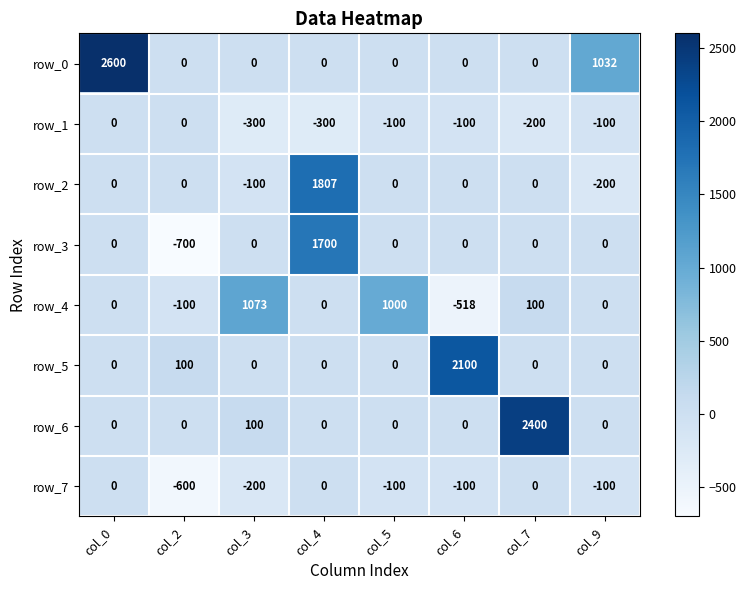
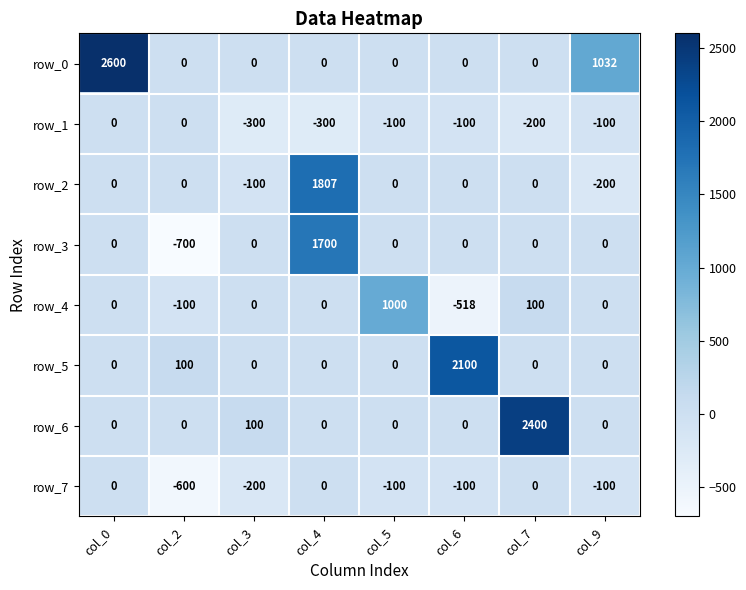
  {
    "row_0": {
      "col_0": 2600,
      "col_2": 0,
      "col_3": 0,
      "col_4": 0,
      "col_5": 0,
      "col_6": 0,
      "col_7": 0,
      "col_9": 1032
    },
    "row_1": {
      "col_0": 0,
      "col_2": 0,
      "col_3": -300,
      "col_4": -300,
      "col_5": -100,
      "col_6": -100,
      "col_7": -200,
      "col_9": -100
    },
    "row_2": {
      "col_0": 0,
      "col_2": 0,
      "col_3": -100,
      "col_4": 1807,
      "col_5": 0,
      "col_6": 0,
      "col_7": 0,
      "col_9": -200
    },
    "row_3": {
      "col_0": 0,
      "col_2": -700,
      "col_3": 0,
      "col_4": 1700,
      "col_5": 0,
      "col_6": 0,
      "col_7": 0,
      "col_9": 0
    },
    "row_4": {
      "col_0": 0,
      "col_2": -100,
-     "col_3": 1073,
+     "col_3": 0,
      "col_4": 0,
      "col_5": 1000,
      "col_6": -518,
      "col_7": 100,
      "col_9": 0
    },
    "row_5": {
      "col_0": 0,
      "col_2": 100,
      "col_3": 0,
      "col_4": 0,
      "col_5": 0,
      "col_6": 2100,
      "col_7": 0,
      "col_9": 0
    },
    "row_6": {
      "col_0": 0,
      "col_2": 0,
      "col_3": 100,
      "col_4": 0,
      "col_5": 0,
      "col_6": 0,
      "col_7": 2400,
      "col_9": 0
    },
    "row_7": {
      "col_0": 0,
      "col_2": -600,
      "col_3": -200,
      "col_4": 0,
      "col_5": -100,
      "col_6": -100,
      "col_7": 0,
      "col_9": -100
    }
  }
